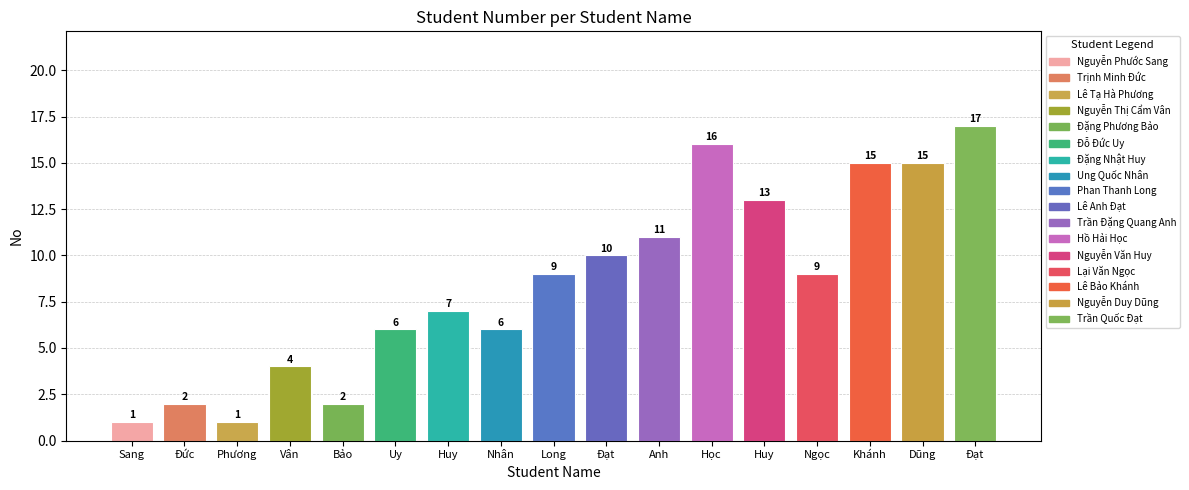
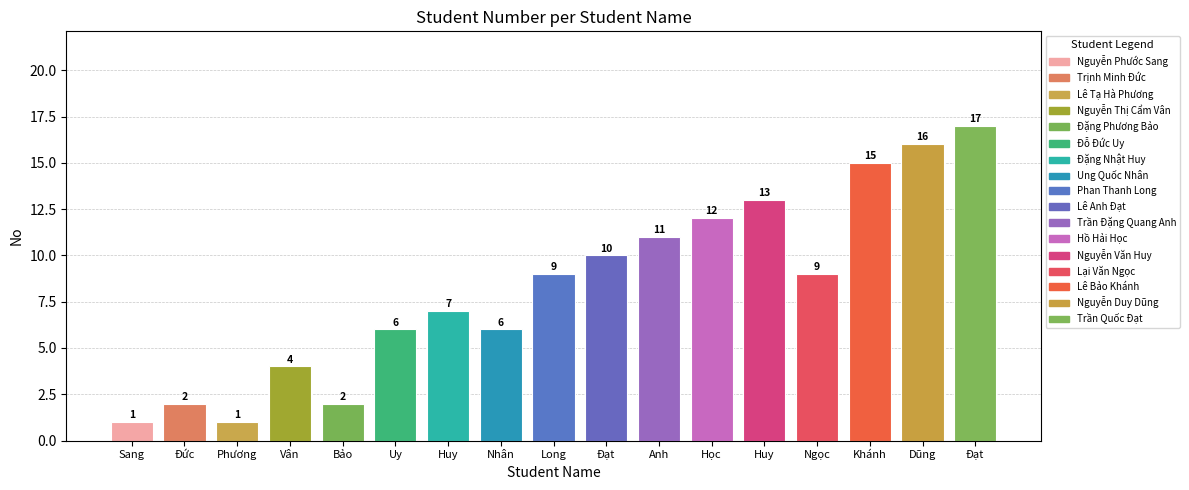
  {
    "Sang": 1,
    "Đức": 2,
    "Phương": 1,
    "Vân": 4,
    "Bảo": 2,
    "Uy": 6,
    "Nhân": 6,
    "Long": 9,
    "Anh": 11,
-   "Học": 16,
+   "Học": 12,
    "Ngọc": 9,
    "Khánh": 15,
-   "Dũng": 15
+   "Dũng": 16
  }
